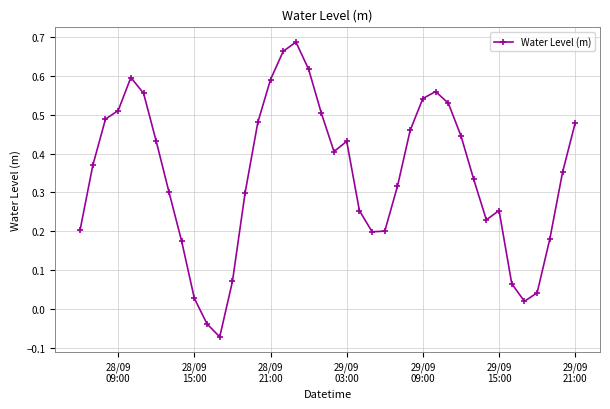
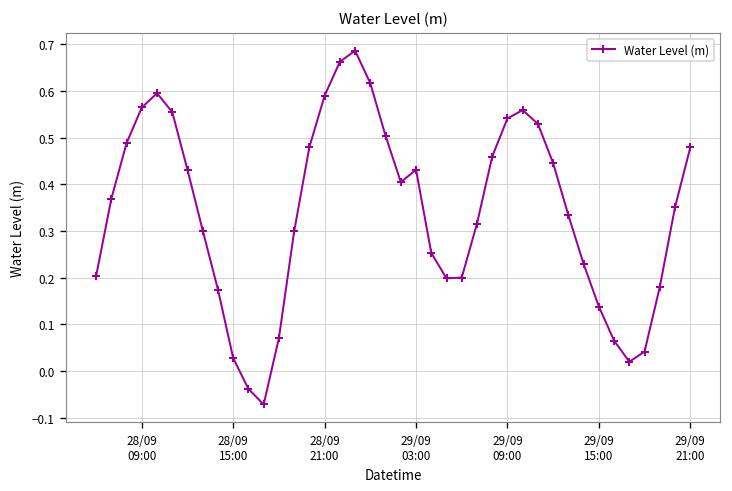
  {
-   "28/09 09:00": 0.51,
+   "28/09 09:00": 0.56,
    "28/09 15:00": 0.03,
    "28/09 21:00": 0.59,
    "29/09 03:00": 0.43,
    "29/09 09:00": 0.54,
-   "29/09 15:00": 0.25,
+   "29/09 15:00": 0.14,
    "29/09 21:00": 0.48
  }
